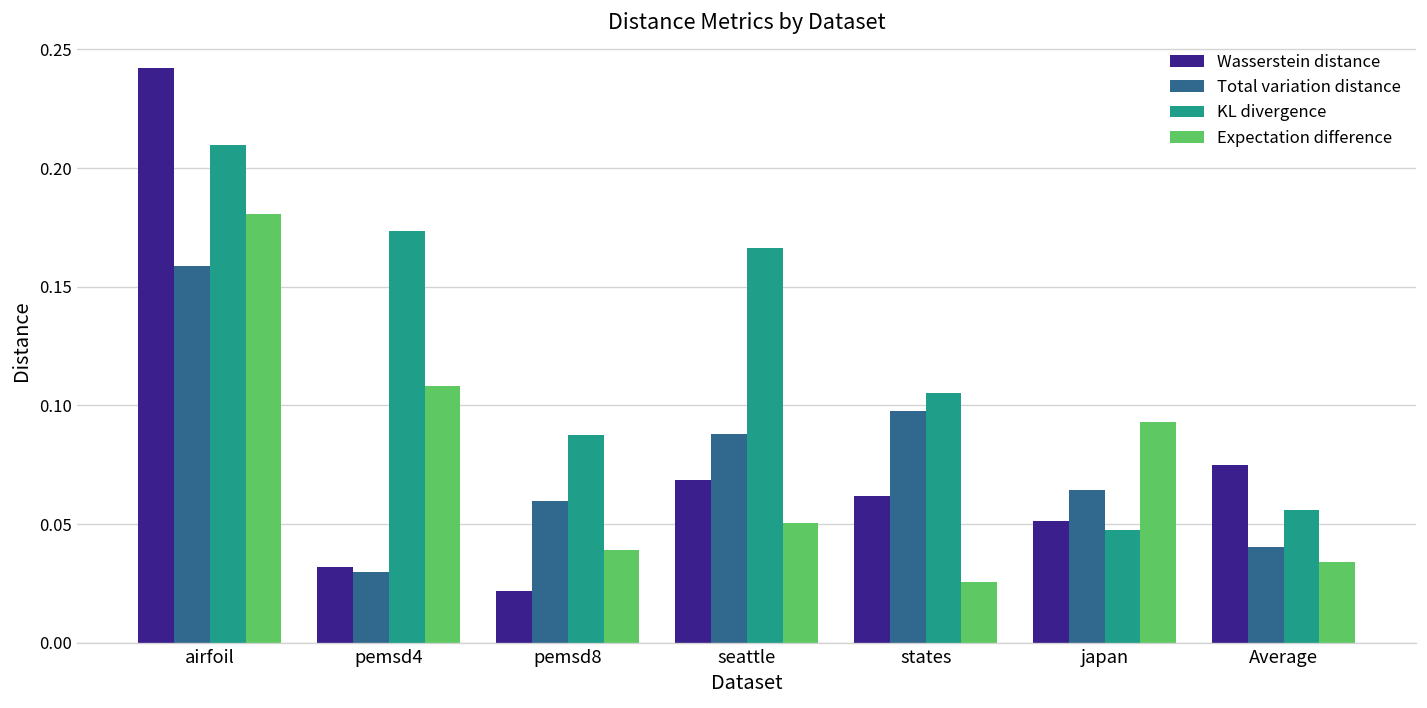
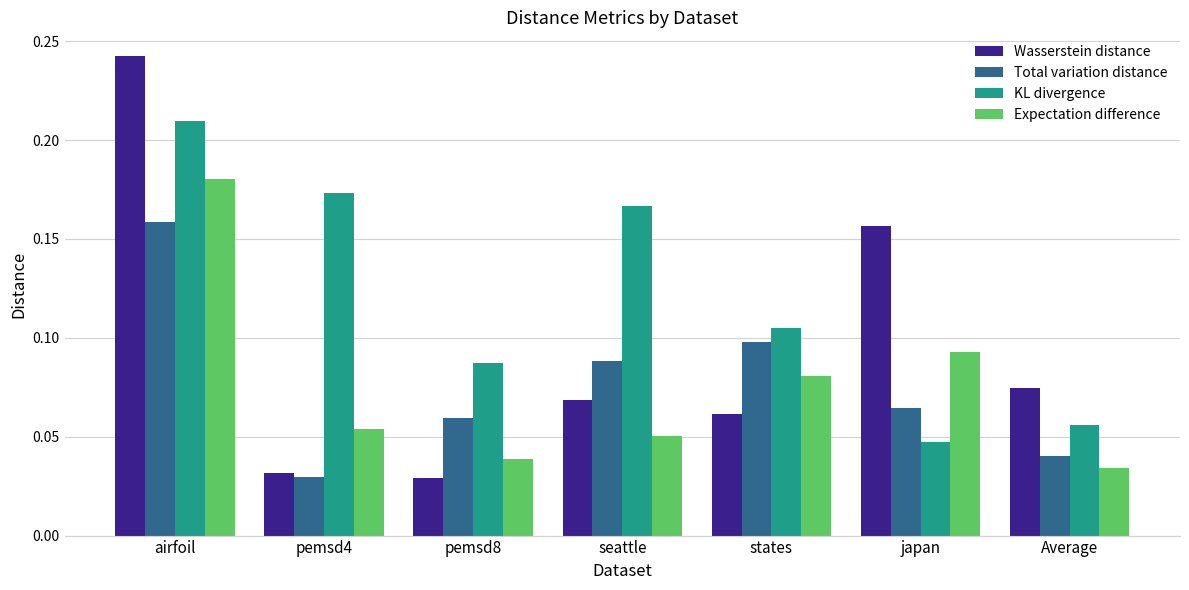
  {
    "Wasserstein distance": {
      "airfoil": 0.242,
      "pemsd4": 0.032,
-     "pemsd8": 0.022,
+     "pemsd8": 0.029,
      "seattle": 0.069,
      "states": 0.062,
-     "japan": 0.051,
+     "japan": 0.157,
      "Average": 0.075
    },
    "Expectation difference": {
      "airfoil": 0.180,
-     "pemsd4": 0.108,
+     "pemsd4": 0.054,
      "pemsd8": 0.039,
      "seattle": 0.050,
-     "states": 0.026,
+     "states": 0.081,
      "japan": 0.093,
      "Average": 0.034
    }
  }
